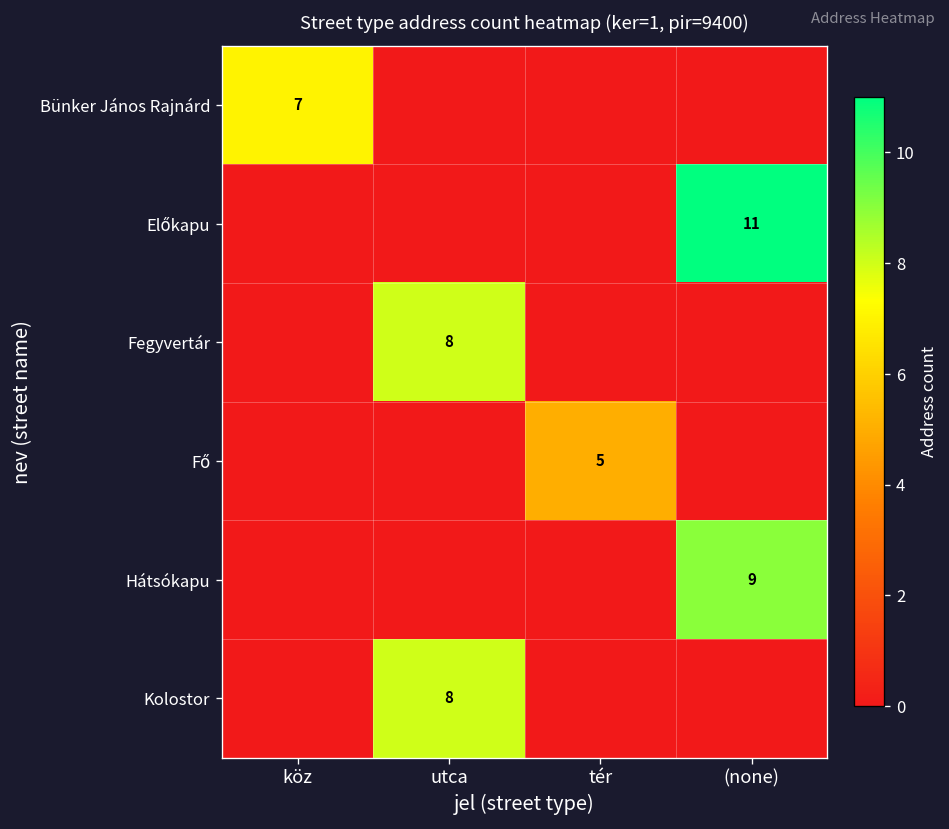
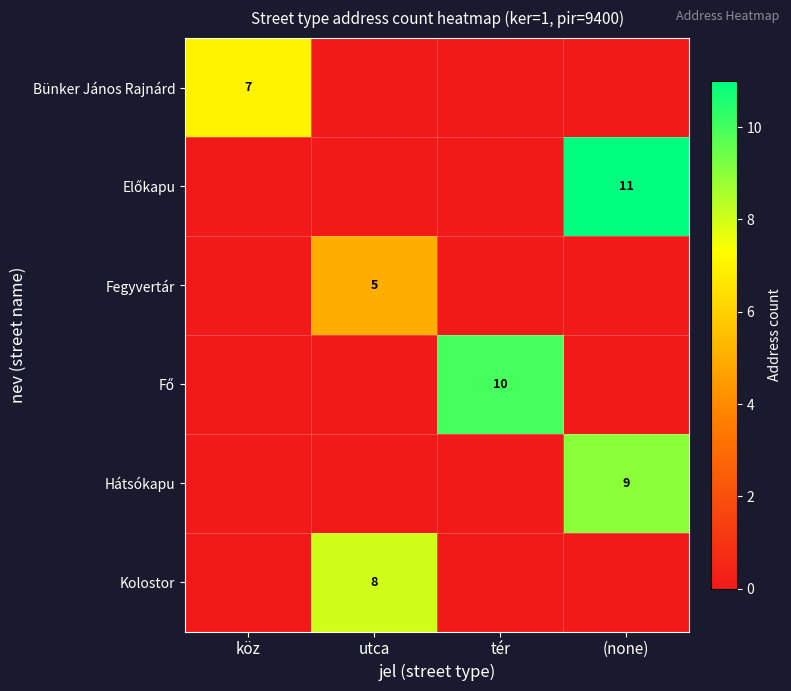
  {
    "Bünker János Rajnárd": {
      "köz": 7
    },
    "Előkapu": {
      "(none)": 11
    },
    "Fegyvertár": {
-     "utca": 8
+     "utca": 5
    },
    "Fő": {
-     "tér": 5
+     "tér": 10
    },
    "Hátsókapu": {
      "(none)": 9
    },
    "Kolostor": {
      "utca": 8
    }
  }
